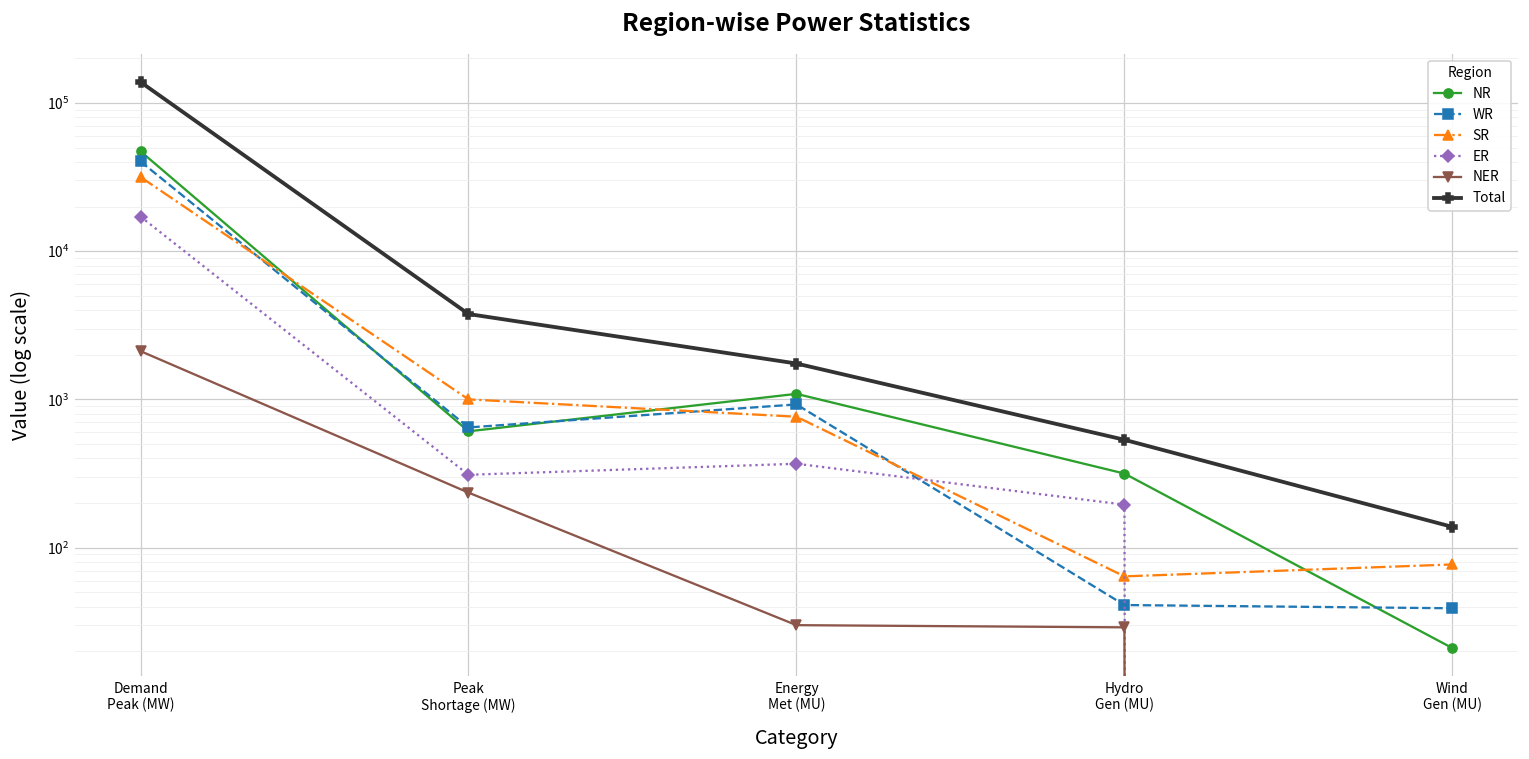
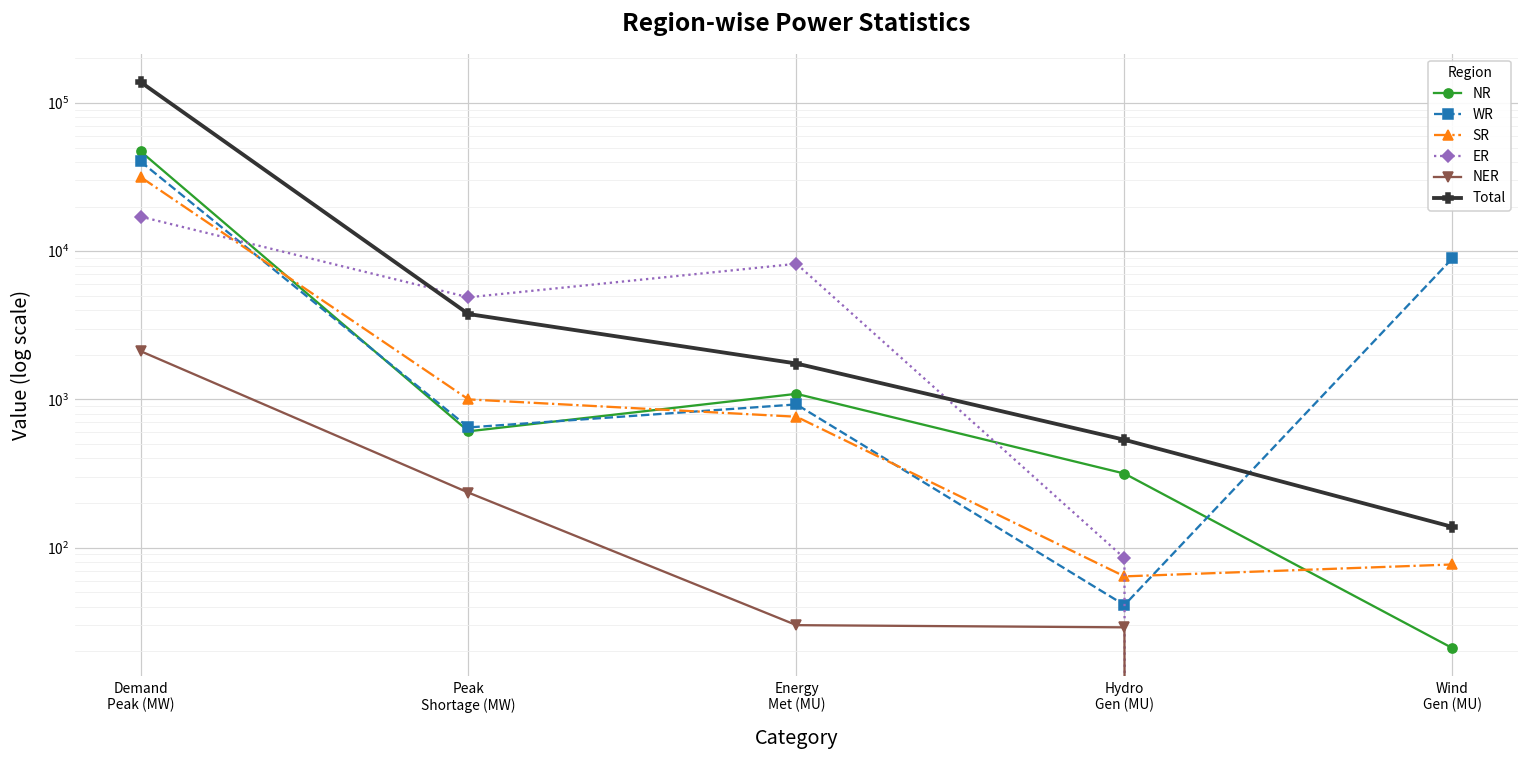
  {
    "NR": {
      "Demand Peak (MW)": 47000,
      "Peak Shortage (MW)": 600,
      "Energy Met (MU)": 1100,
      "Hydro Gen (MU)": 320,
      "Wind Gen (MU)": 21
    },
    "WR": {
      "Demand Peak (MW)": 40000,
      "Peak Shortage (MW)": 600,
      "Energy Met (MU)": 900,
      "Hydro Gen (MU)": 41,
-     "Wind Gen (MU)": 39
+     "Wind Gen (MU)": 9000
    },
    "SR": {
      "Demand Peak (MW)": 32000,
      "Peak Shortage (MW)": 1000,
      "Energy Met (MU)": 800,
      "Hydro Gen (MU)": 60,
      "Wind Gen (MU)": 80
    },
    "ER": {
      "Demand Peak (MW)": 17000,
-     "Peak Shortage (MW)": 310,
-     "Energy Met (MU)": 370,
-     "Hydro Gen (MU)": 200
+     "Peak Shortage (MW)": 4900,
+     "Energy Met (MU)": 8000,
+     "Hydro Gen (MU)": 90
    },
    "NER": {
      "Demand Peak (MW)": 2100,
      "Peak Shortage (MW)": 240,
      "Energy Met (MU)": 30,
      "Hydro Gen (MU)": 29
    },
    "Total": {
      "Demand Peak (MW)": 140000,
      "Peak Shortage (MW)": 3800,
      "Energy Met (MU)": 1700,
      "Hydro Gen (MU)": 530,
      "Wind Gen (MU)": 140
    }
  }
